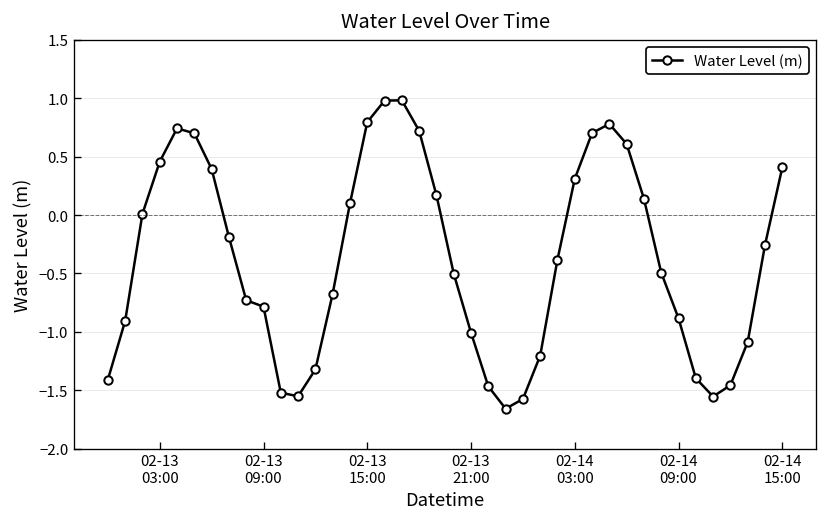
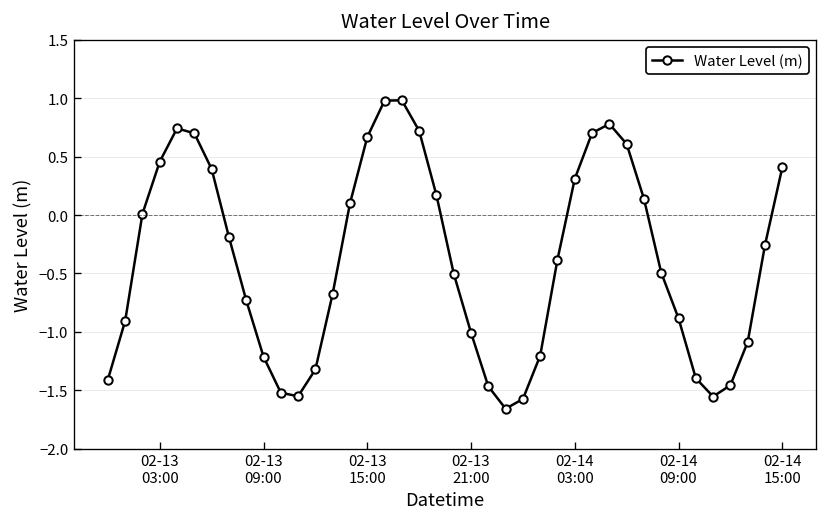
  {
    "02-13 03:00": 0.5,
-   "02-13 09:00": -0.8,
-   "02-13 15:00": 0.8,
+   "02-13 09:00": -1.2,
+   "02-13 15:00": 0.7,
    "02-13 21:00": -1.0,
    "02-14 03:00": 0.3,
    "02-14 09:00": -0.9,
    "02-14 15:00": 0.4
  }
